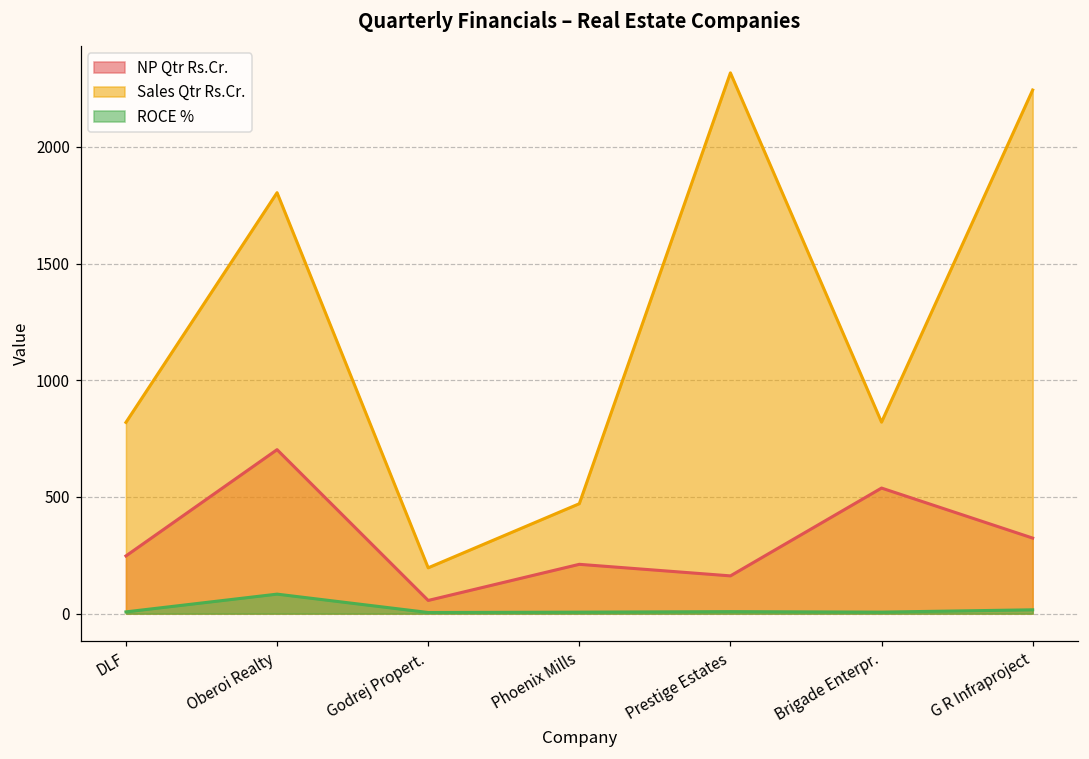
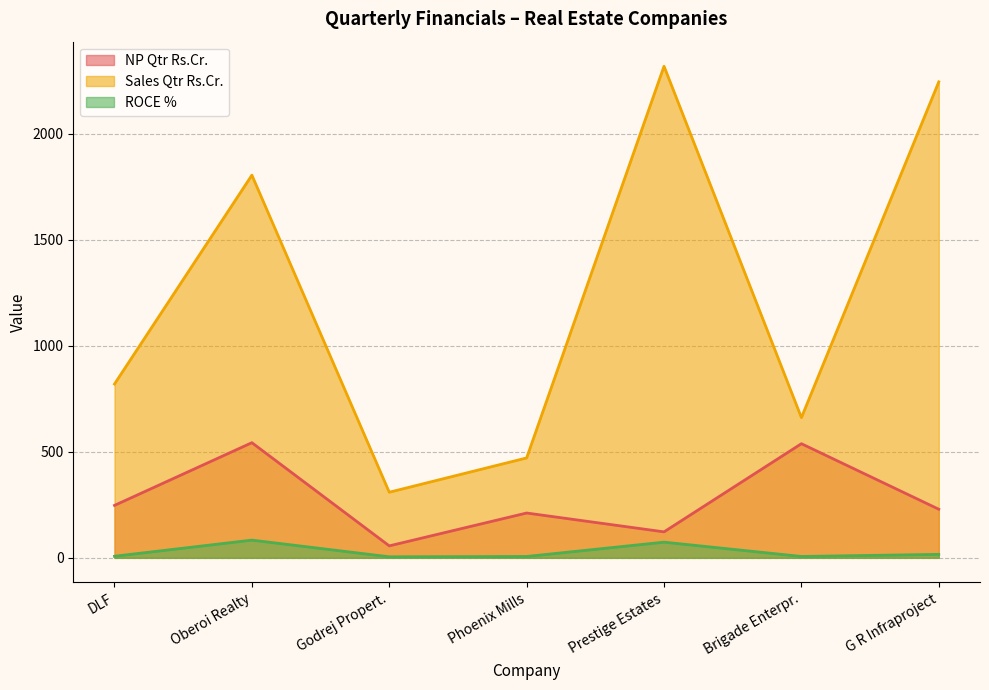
  {
    "NP Qtr Rs.Cr.": {
      "DLF": 250,
-     "Oberoi Realty": 700,
+     "Oberoi Realty": 540,
      "Godrej Propert.": 60,
      "Phoenix Mills": 210,
-     "Prestige Estates": 160,
+     "Prestige Estates": 120,
      "Brigade Enterpr.": 540,
-     "G R Infraproject": 320
+     "G R Infraproject": 230
    },
    "Sales Qtr Rs.Cr.": {
      "DLF": 820,
      "Oberoi Realty": 1800,
-     "Godrej Propert.": 200,
+     "Godrej Propert.": 310,
      "Phoenix Mills": 470,
      "Prestige Estates": 2320,
-     "Brigade Enterpr.": 820,
+     "Brigade Enterpr.": 660,
      "G R Infraproject": 2240
    },
    "ROCE %": {
      "DLF": 10,
      "Oberoi Realty": 80,
      "Godrej Propert.": 0,
      "Phoenix Mills": 10,
-     "Prestige Estates": 10,
+     "Prestige Estates": 70,
      "Brigade Enterpr.": 10,
      "G R Infraproject": 20
    }
  }
